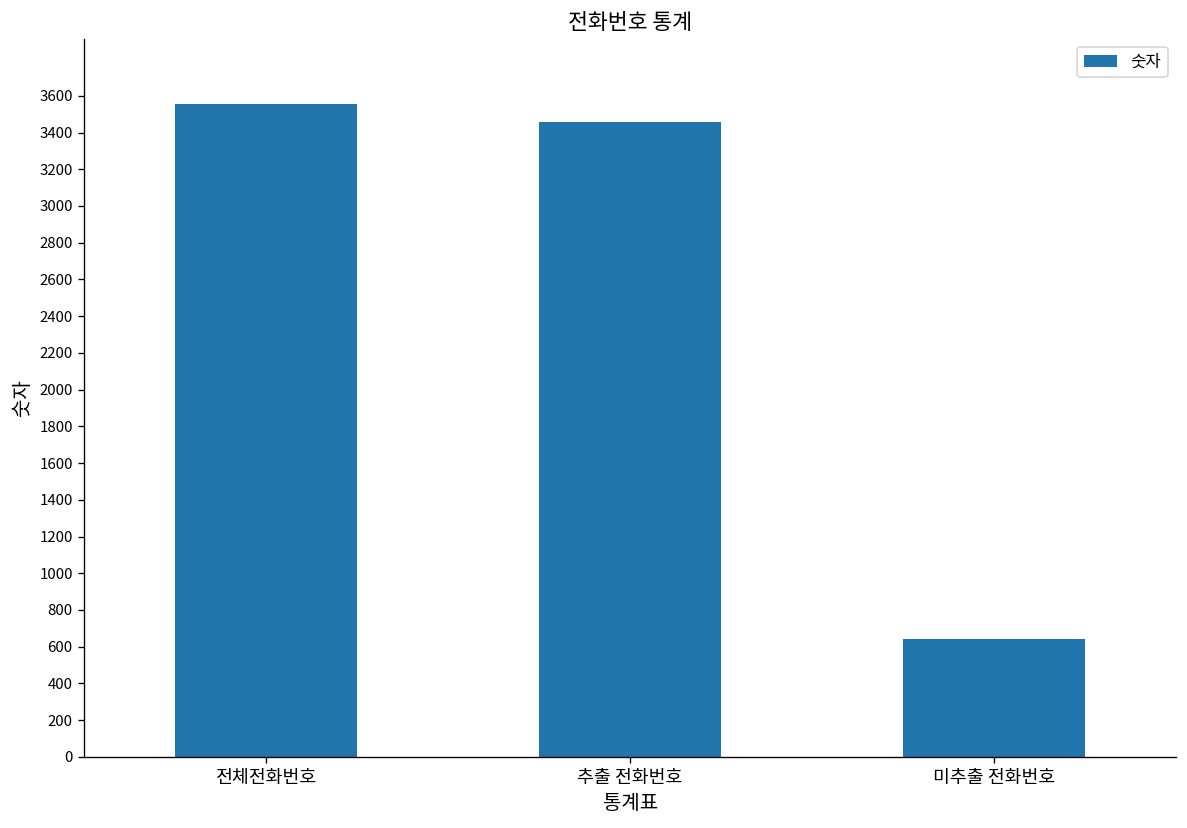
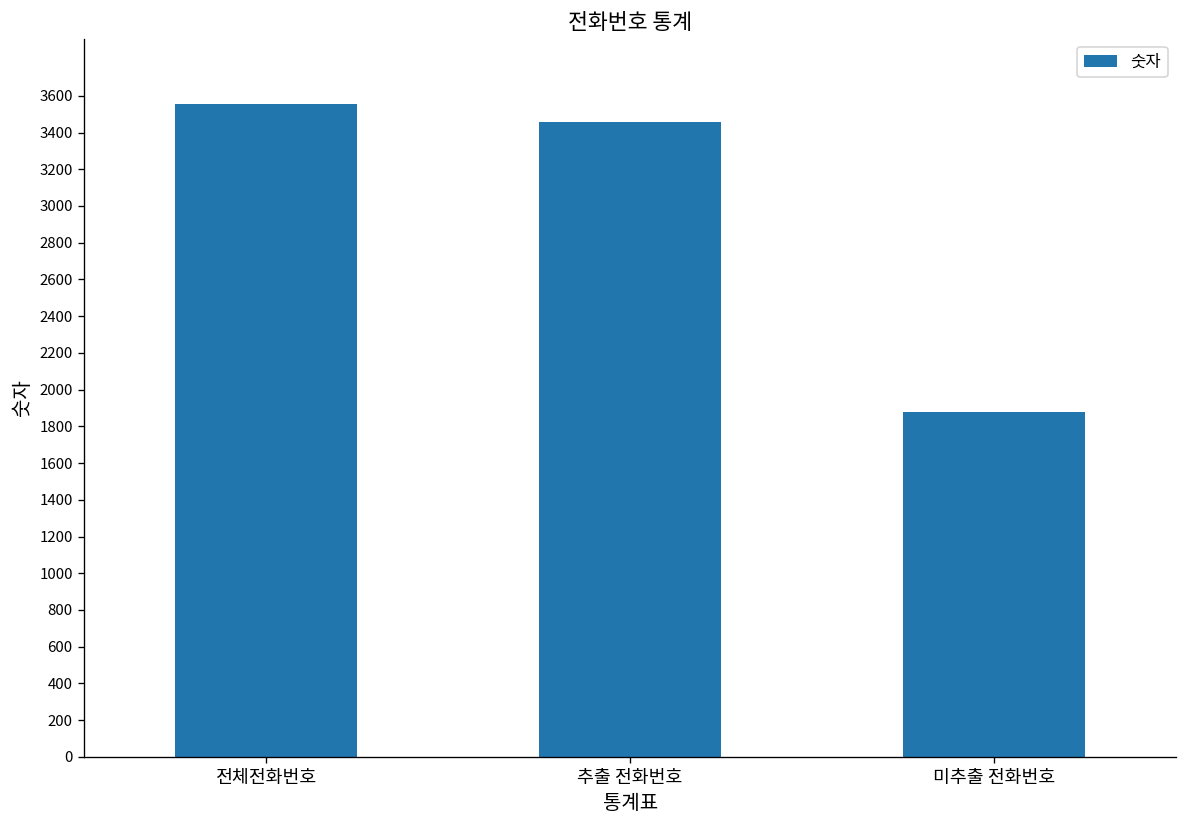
  {
    "전체전화번호": 3560,
    "추출 전화번호": 3460,
-   "미추출 전화번호": 640
+   "미추출 전화번호": 1880
  }
